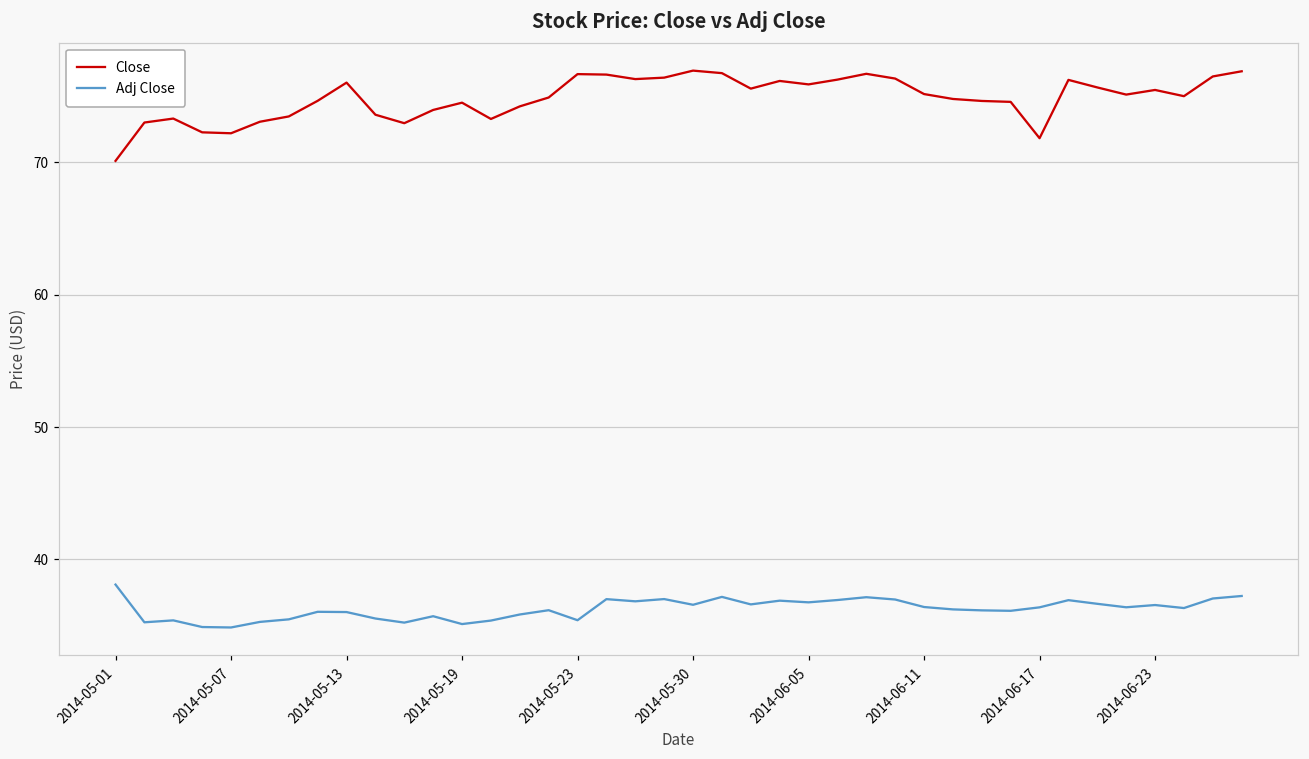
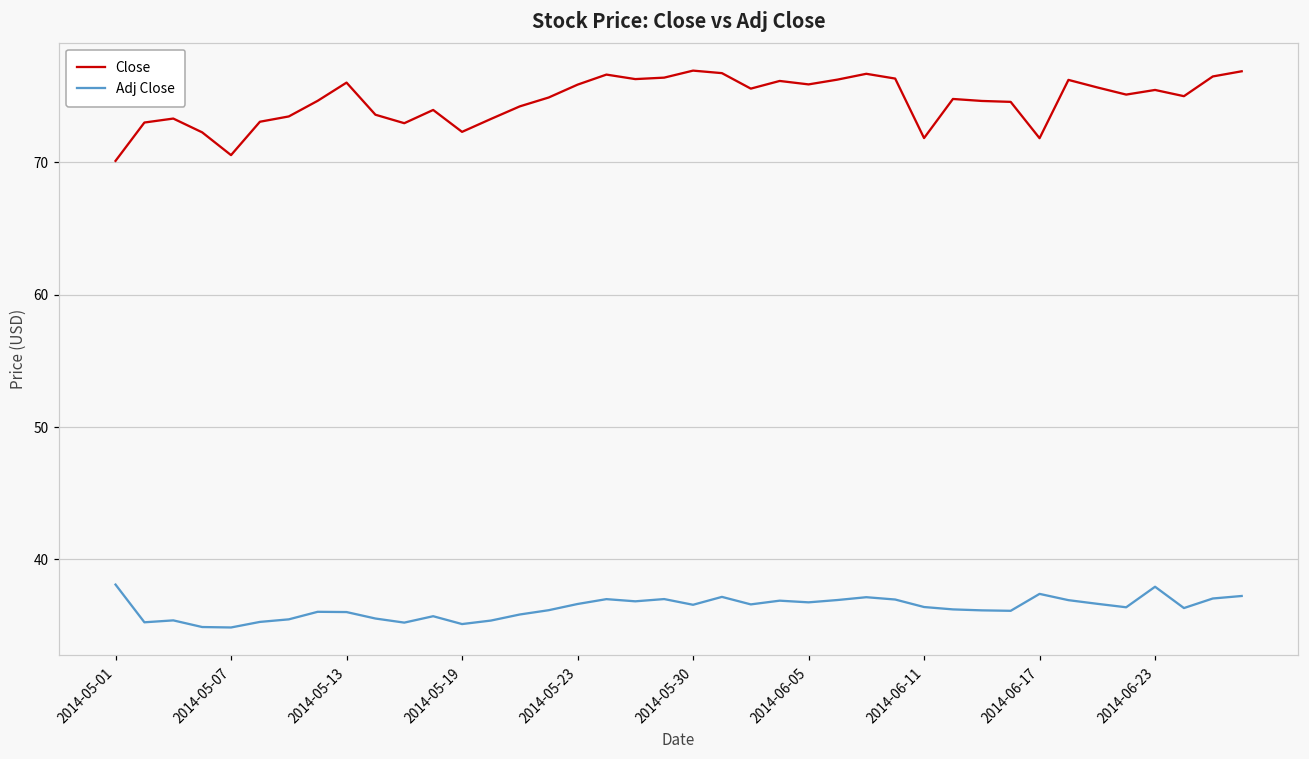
  {
    "Close": {
      "2014-05-01": 70.1,
-     "2014-05-07": 72.2,
+     "2014-05-07": 70.5,
      "2014-05-13": 76.0,
-     "2014-05-19": 74.5,
-     "2014-05-23": 76.6,
+     "2014-05-19": 72.3,
+     "2014-05-23": 75.8,
      "2014-05-30": 76.9,
      "2014-06-05": 75.9,
-     "2014-06-11": 75.1,
+     "2014-06-11": 71.8,
      "2014-06-17": 71.8,
      "2014-06-23": 75.4
    },
    "Adj Close": {
      "2014-05-01": 38.1,
      "2014-05-07": 34.9,
      "2014-05-13": 36.0,
      "2014-05-19": 35.1,
-     "2014-05-23": 35.4,
+     "2014-05-23": 36.6,
      "2014-05-30": 36.6,
      "2014-06-05": 36.8,
      "2014-06-11": 36.4,
-     "2014-06-17": 36.4,
-     "2014-06-23": 36.6
+     "2014-06-17": 37.4,
+     "2014-06-23": 37.9
    }
  }
